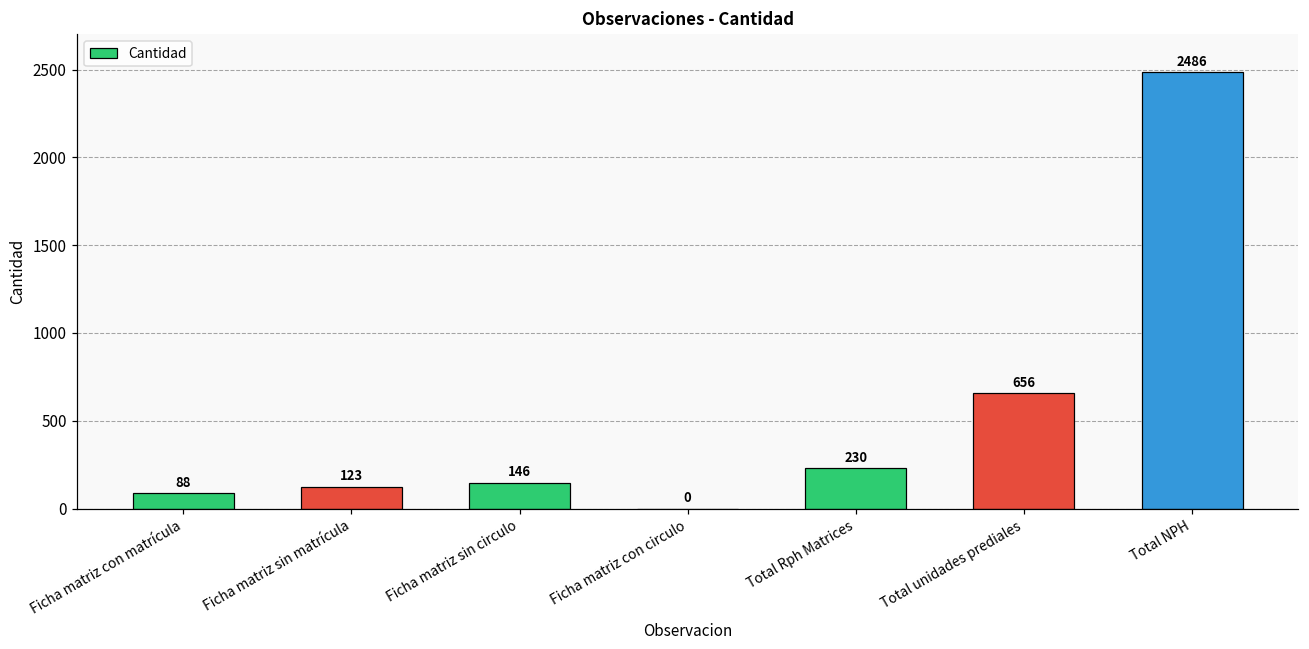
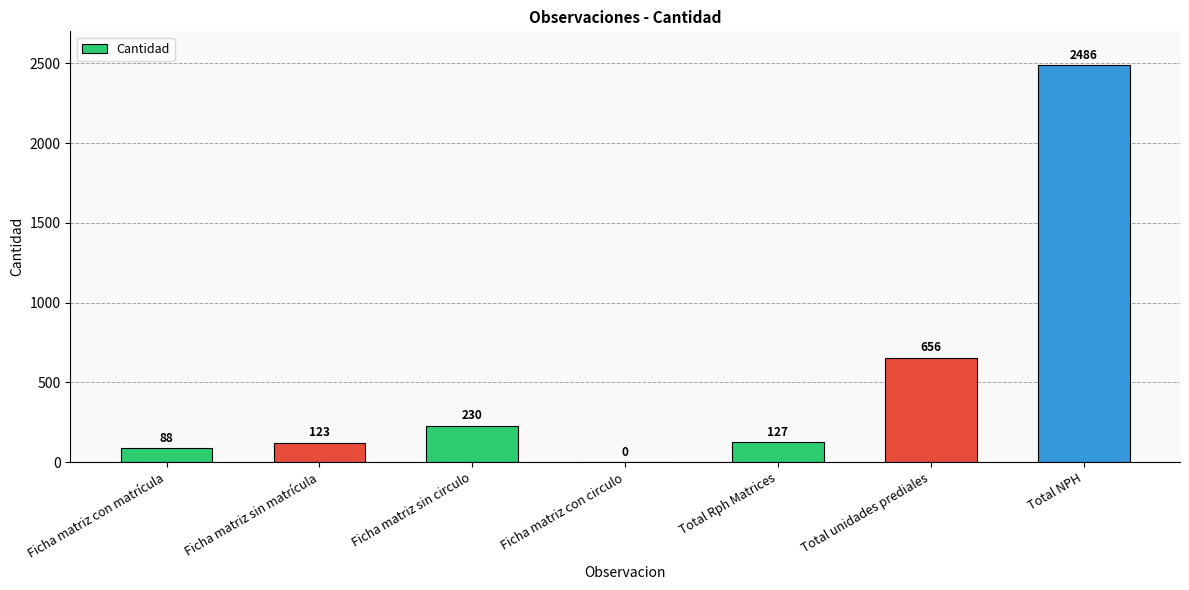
  {
    "Ficha matriz con matrícula": 88,
    "Ficha matriz sin matrícula": 123,
-   "Ficha matriz sin circulo": 146,
+   "Ficha matriz sin circulo": 230,
    "Ficha matriz con circulo": 0,
-   "Total Rph Matrices": 230,
+   "Total Rph Matrices": 127,
    "Total unidades prediales": 656,
    "Total NPH": 2486
  }
